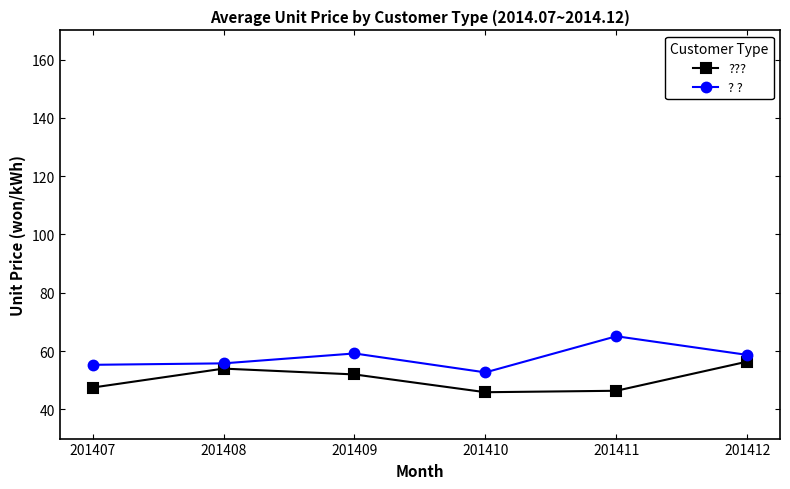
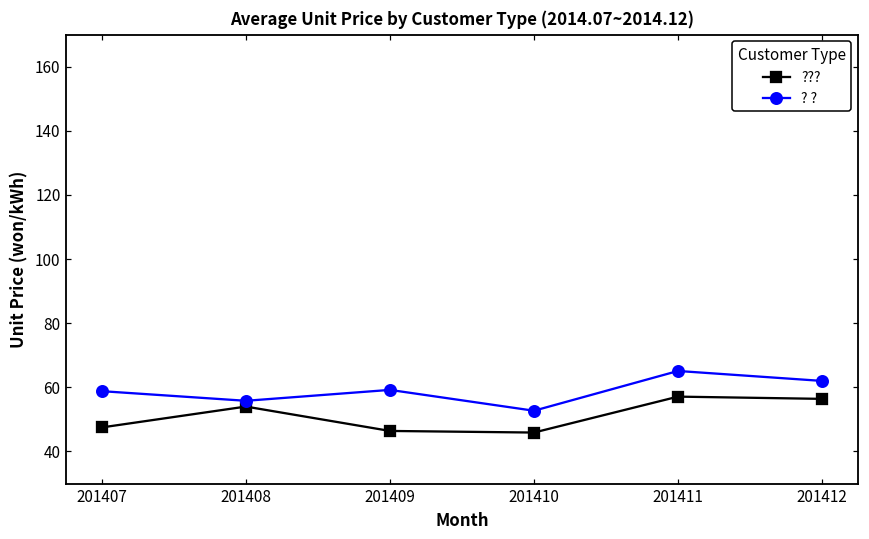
  {
    "???": {
      "201407": 48,
      "201408": 54,
-     "201409": 52,
+     "201409": 46,
      "201410": 46,
-     "201411": 46,
+     "201411": 57,
      "201412": 56
    },
    "? ?": {
-     "201407": 55,
+     "201407": 59,
      "201408": 56,
      "201409": 59,
      "201410": 53,
      "201411": 65,
-     "201412": 59
+     "201412": 62
    }
  }
